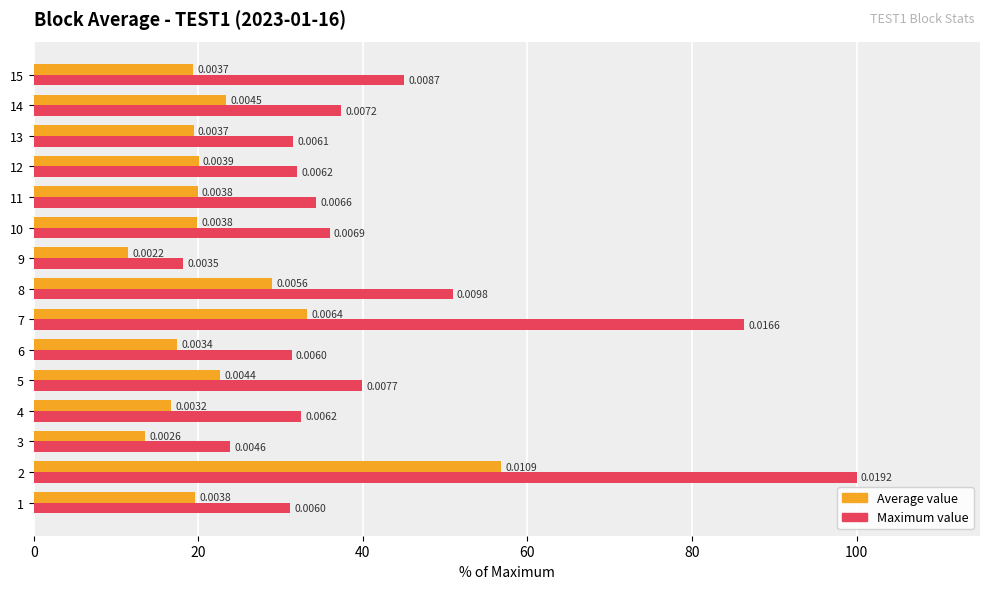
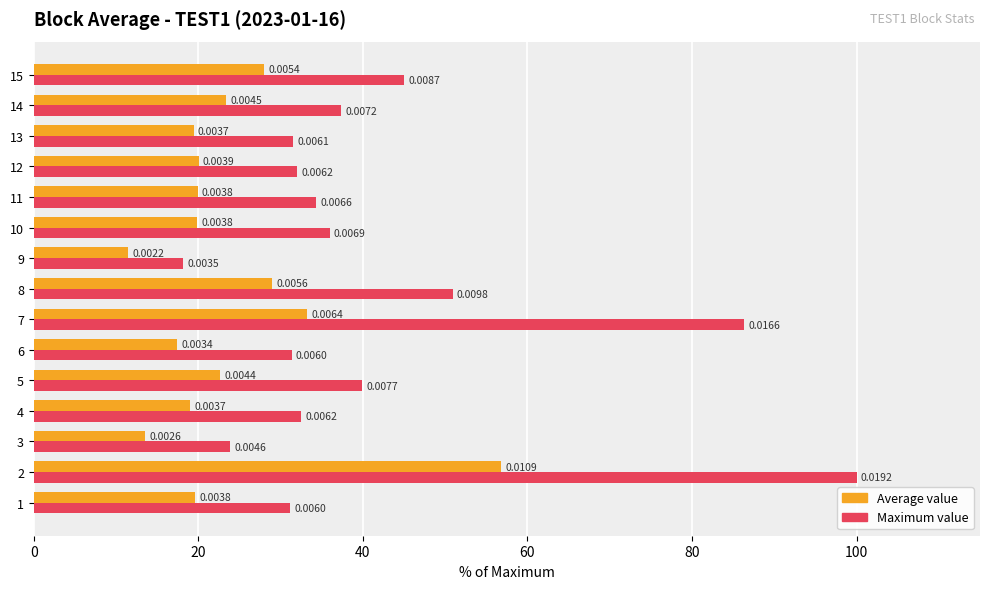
  {
    "Average value": {
-     "15": 0.0037,
-     "4": 0.0032
+     "15": 0.0054,
+     "4": 0.0037
    }
  }
